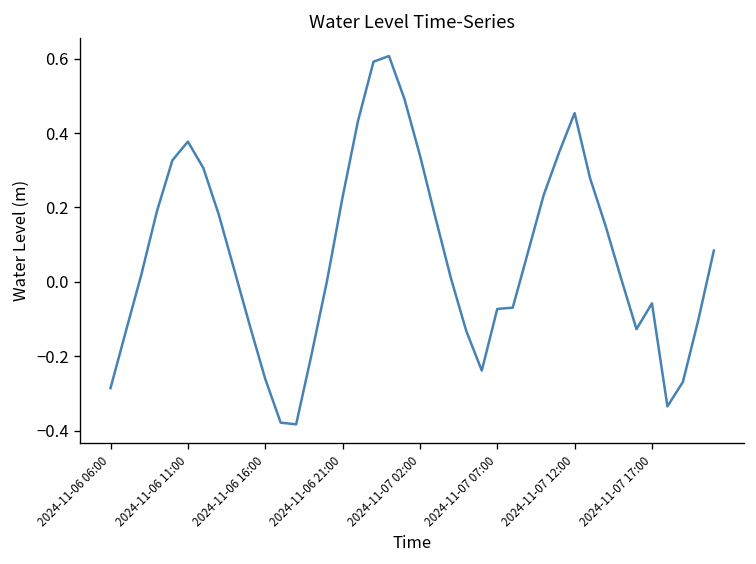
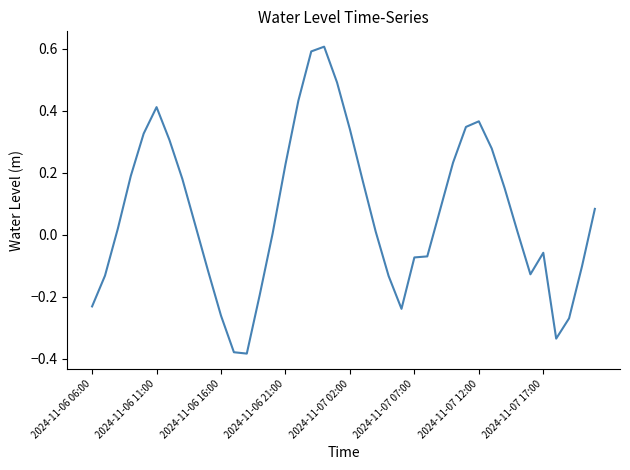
  {
-   "2024-11-06 06:00": -0.29,
-   "2024-11-06 11:00": 0.38,
+   "2024-11-06 06:00": -0.23,
+   "2024-11-06 11:00": 0.41,
    "2024-11-06 16:00": -0.26,
    "2024-11-06 21:00": 0.23,
    "2024-11-07 02:00": 0.34,
    "2024-11-07 07:00": -0.07,
-   "2024-11-07 12:00": 0.45,
+   "2024-11-07 12:00": 0.37,
    "2024-11-07 17:00": -0.06
  }
